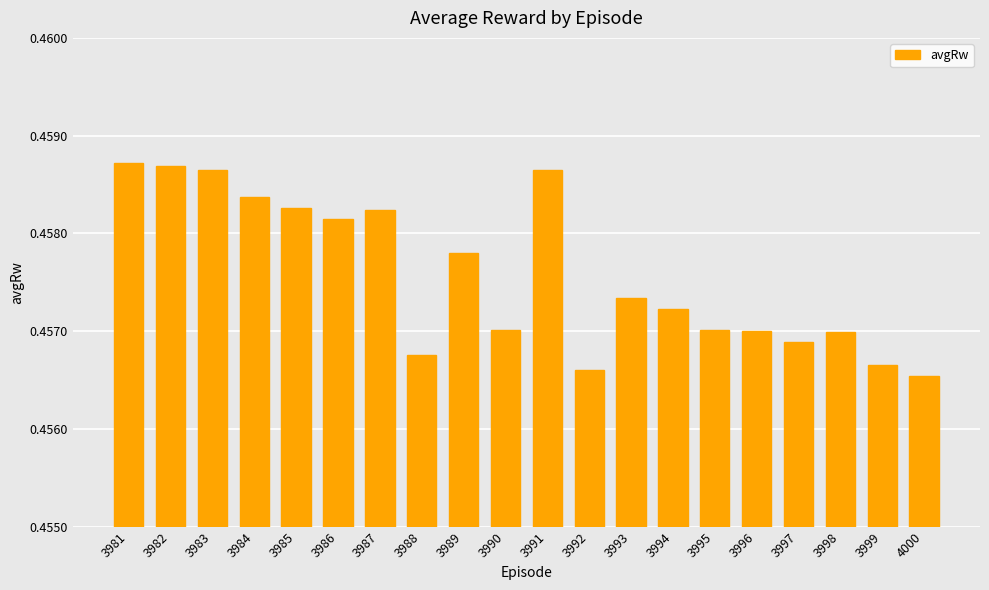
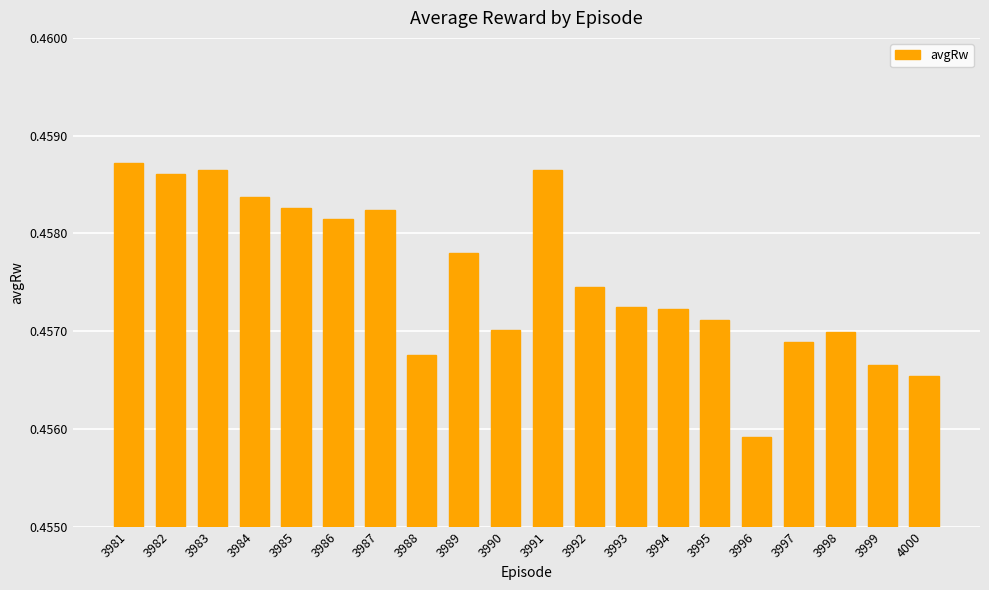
  {
    "3981": 0.4587,
-   "3982": 0.4587,
+   "3982": 0.4586,
    "3983": 0.4586,
    "3984": 0.4584,
    "3985": 0.4583,
    "3986": 0.4581,
    "3987": 0.4582,
    "3988": 0.4568,
    "3989": 0.4578,
    "3990": 0.4570,
    "3991": 0.4587,
-   "3992": 0.4566,
-   "3993": 0.45734,
+   "3992": 0.4575,
+   "3993": 0.45725,
    "3994": 0.4572,
-   "3995": 0.4570,
-   "3996": 0.4570,
+   "3995": 0.4571,
+   "3996": 0.4559,
    "3997": 0.4569,
    "3998": 0.4570,
    "3999": 0.4567,
    "4000": 0.4565
  }
